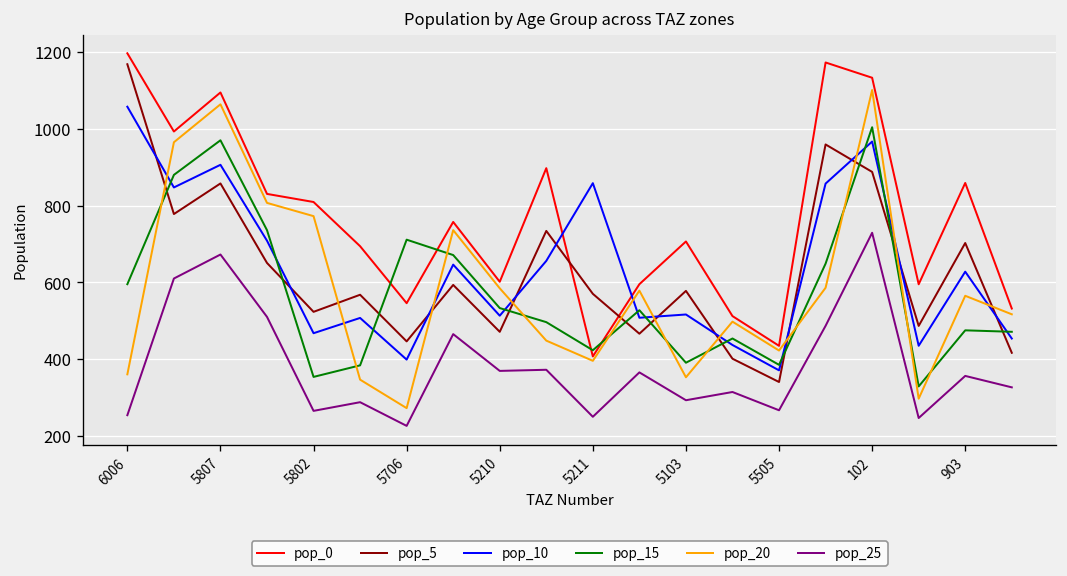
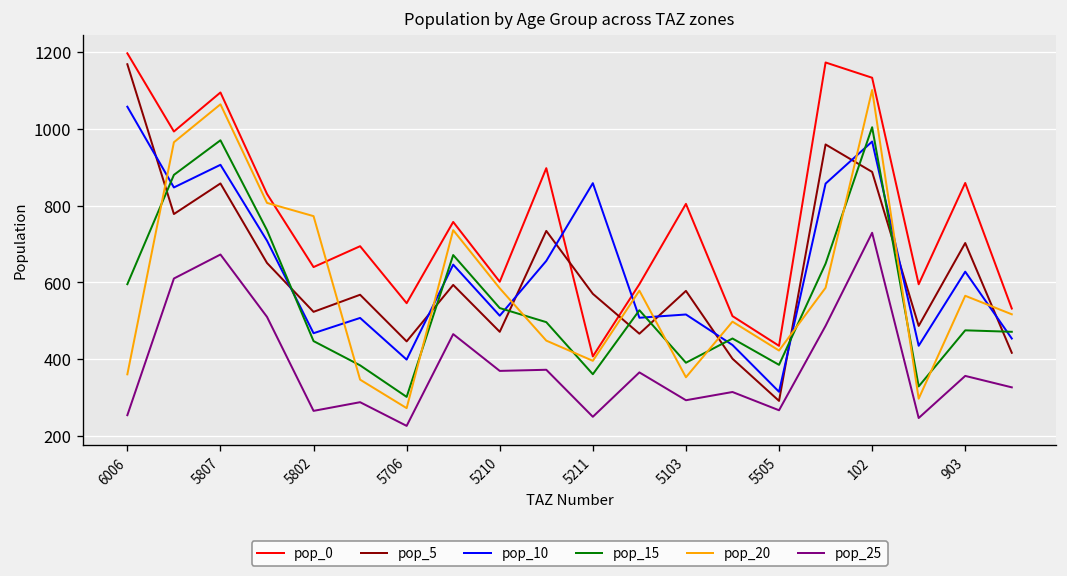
  {
    "pop_0": {
      "6006": 1200,
      "5807": 1090,
-     "5802": 810,
+     "5802": 640,
      "5706": 550,
      "5210": 600,
      "5211": 410,
-     "5103": 710,
+     "5103": 800,
      "5505": 440,
      "102": 1130,
      "903": 860
    },
    "pop_5": {
      "6006": 1170,
      "5807": 860,
      "5802": 520,
      "5706": 450,
      "5210": 470,
      "5211": 570,
      "5103": 580,
-     "5505": 340,
+     "5505": 290,
      "102": 890,
      "903": 700
    },
    "pop_10": {
      "6006": 1060,
      "5807": 910,
      "5802": 470,
      "5706": 400,
      "5210": 510,
      "5211": 860,
      "5103": 520,
-     "5505": 370,
+     "5505": 320,
      "102": 970,
      "903": 630
    },
    "pop_15": {
      "6006": 600,
      "5807": 970,
-     "5802": 350,
-     "5706": 710,
+     "5802": 450,
+     "5706": 300,
      "5210": 530,
-     "5211": 420,
+     "5211": 360,
      "5103": 390,
      "5505": 390,
      "102": 1000,
      "903": 480
    },
    "pop_20": {
      "6006": 360,
      "5807": 1060,
      "5802": 770,
      "5706": 270,
      "5210": 580,
      "5211": 400,
      "5103": 350,
      "5505": 420,
      "102": 1100,
      "903": 570
    },
    "pop_25": {
      "6006": 250,
      "5807": 670,
      "5802": 270,
      "5706": 230,
      "5210": 370,
      "5211": 250,
      "5103": 290,
      "5505": 270,
      "102": 730,
      "903": 360
    }
  }
